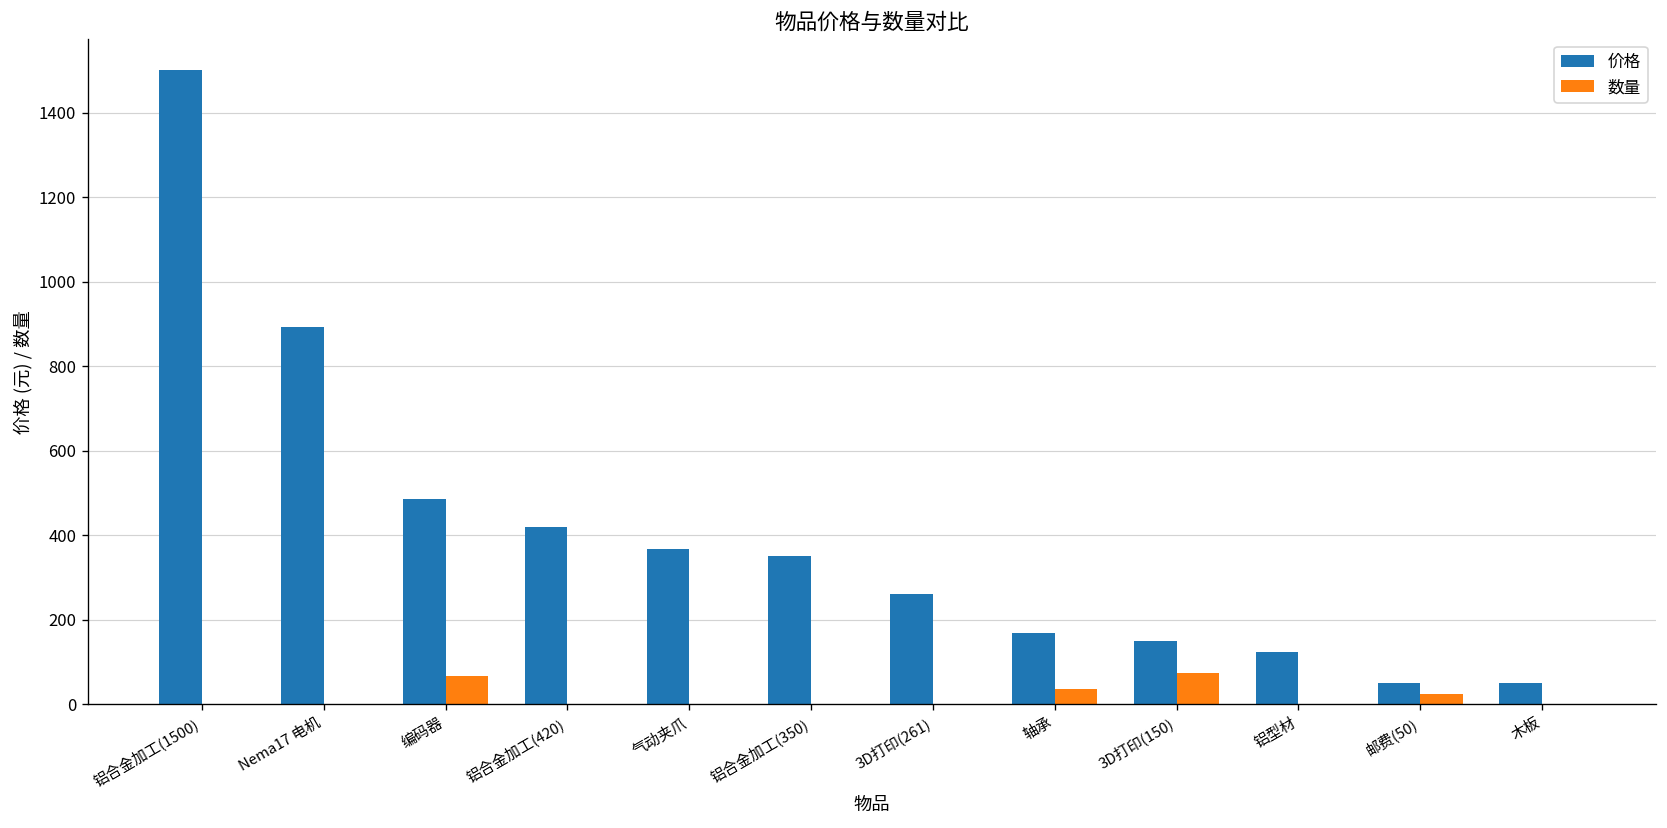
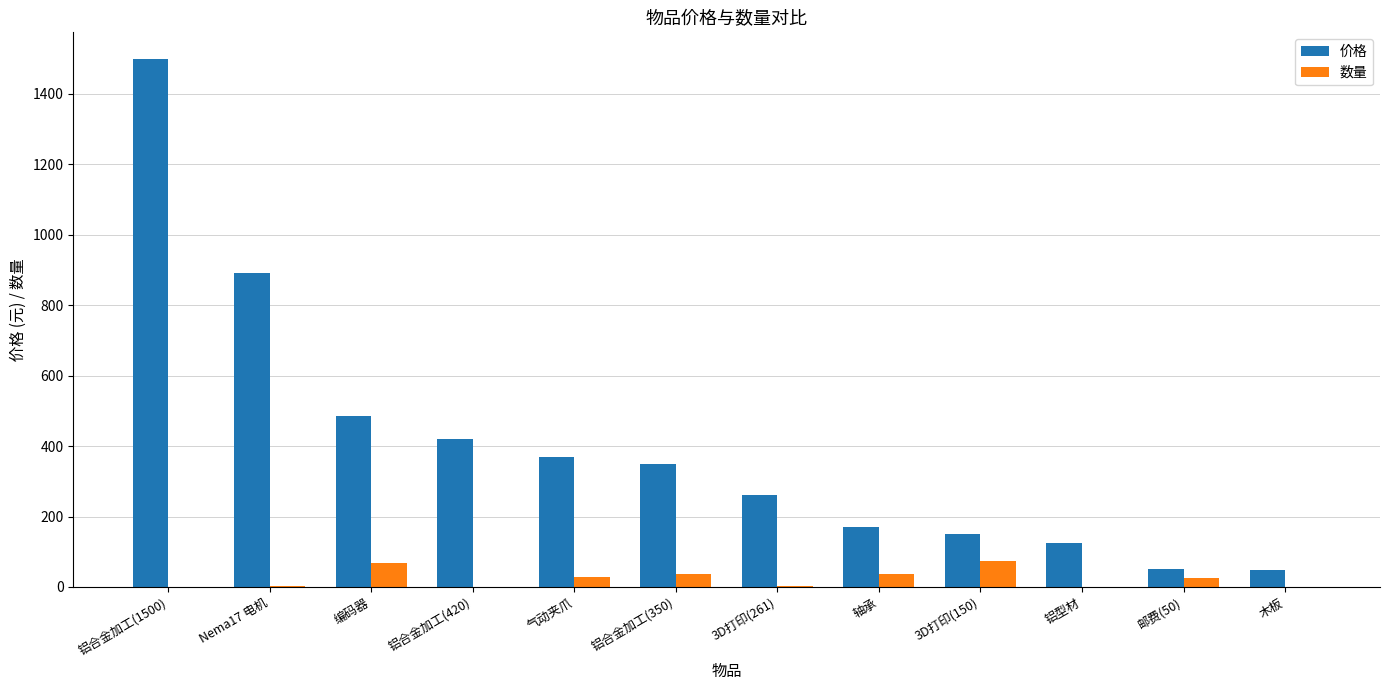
  {
    "价格": {
      "铝合金加工(1500)": 1500,
      "Nema17 电机": 890,
      "编码器": 490,
      "铝合金加工(420)": 420,
      "气动夹爪": 370,
      "铝合金加工(350)": 350,
      "3D打印(261)": 260,
      "轴承": 170,
      "3D打印(150)": 150,
      "铝型材": 130,
      "邮费(50)": 50,
      "木板": 50
    },
    "数量": {
      "编码器": 70,
-     "气动夹爪": 0,
-     "铝合金加工(350)": 0,
+     "气动夹爪": 30,
+     "铝合金加工(350)": 40,
      "轴承": 40,
      "3D打印(150)": 80,
      "邮费(50)": 30
    }
  }
